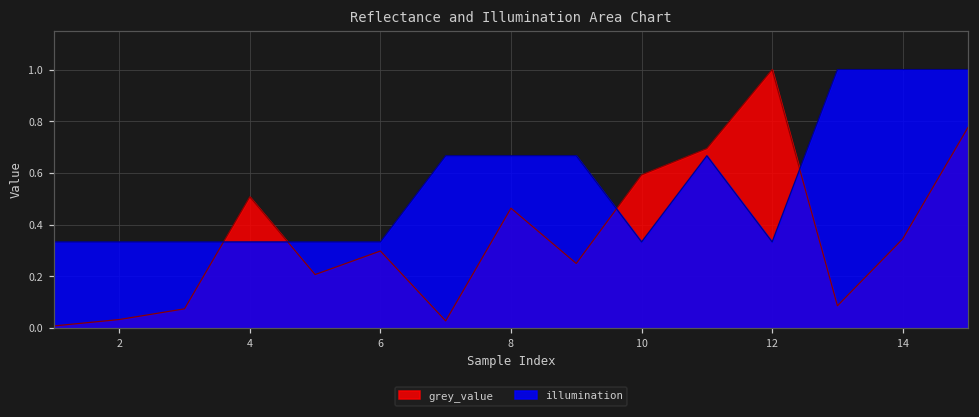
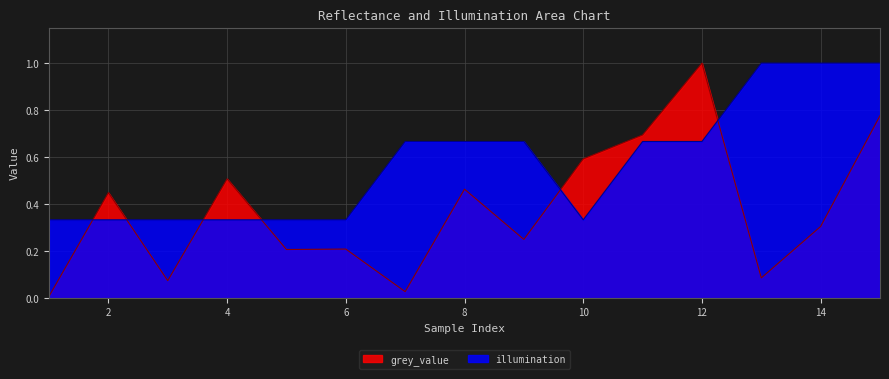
  {
    "grey_value": {
-     "2": 0.03,
+     "2": 0.45,
      "4": 0.51,
-     "6": 0.30,
+     "6": 0.21,
      "8": 0.46,
      "10": 0.59,
      "12": 1.00,
-     "14": 0.35
+     "14": 0.31
    },
    "illumination": {
      "2": 0.33,
      "4": 0.33,
      "6": 0.33,
      "8": 0.67,
      "10": 0.33,
-     "12": 0.33,
+     "12": 0.67,
      "14": 1.00
    }
  }
